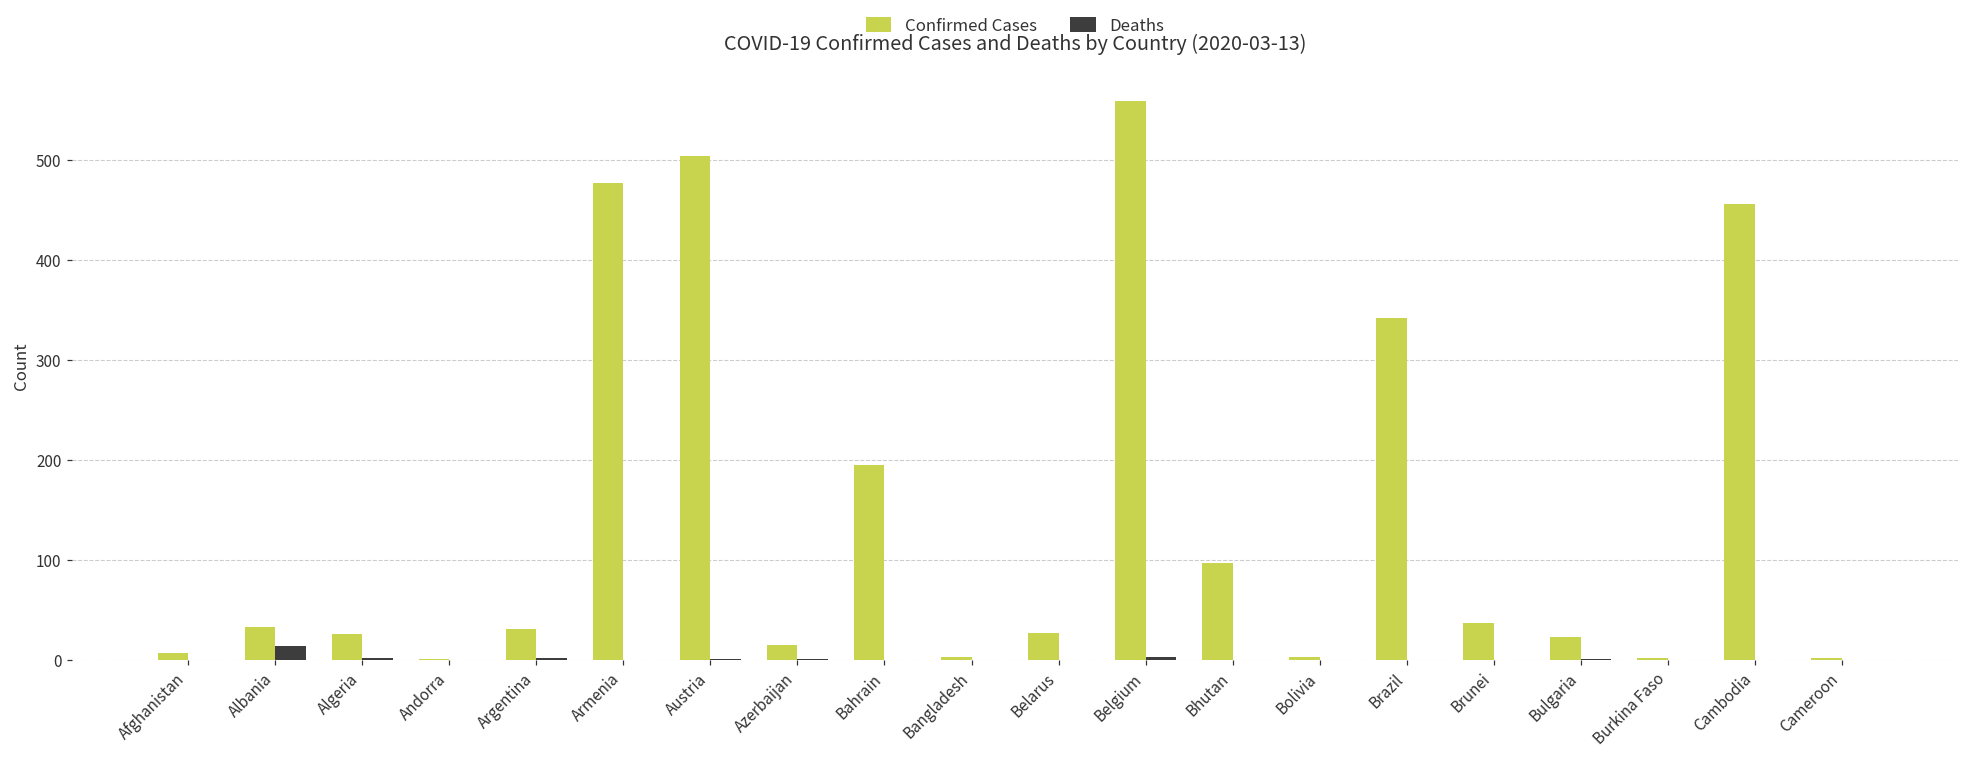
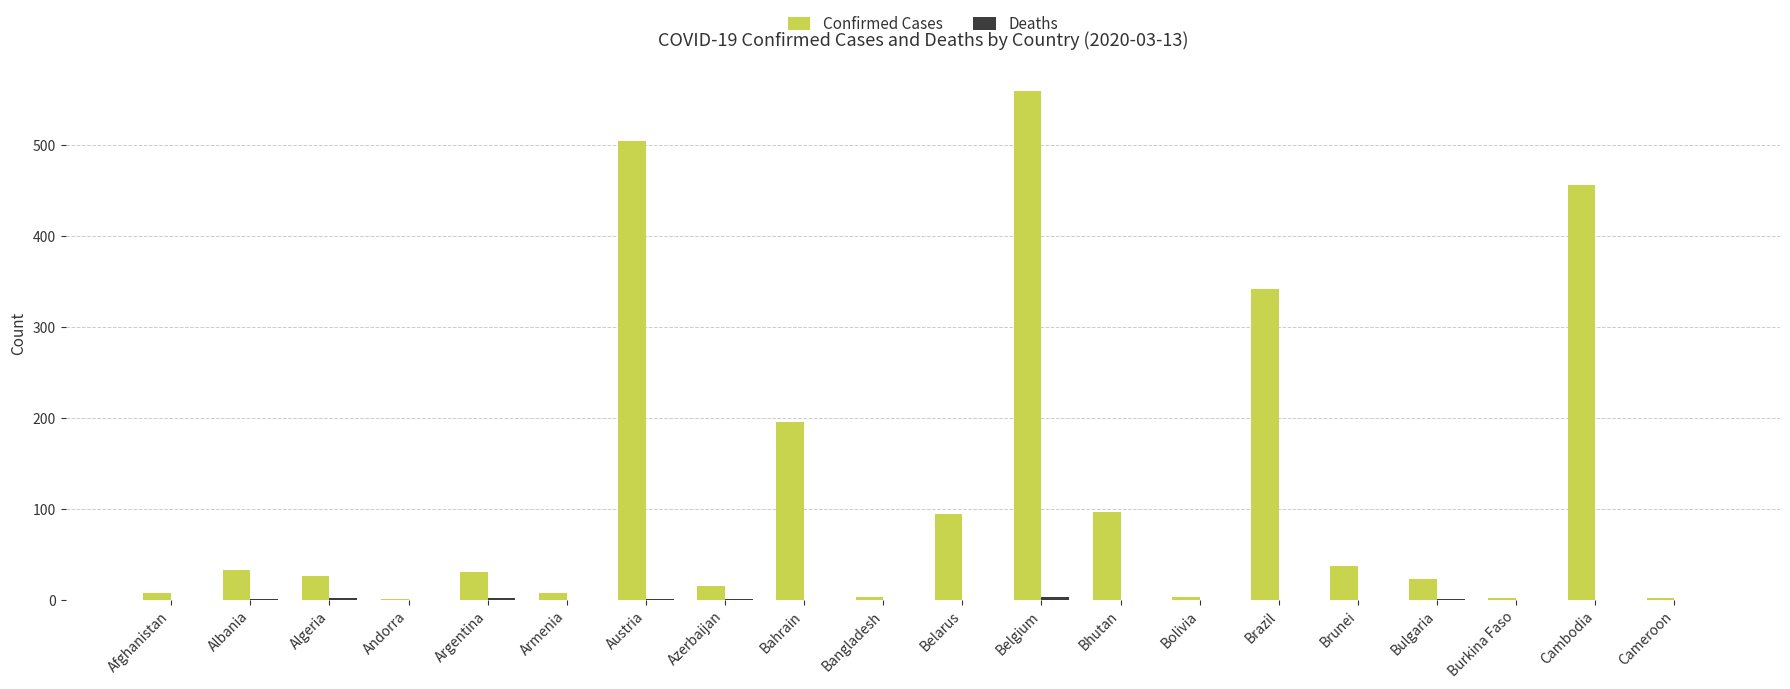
  {
    "Confirmed Cases": {
      "Afghanistan": 10,
      "Albania": 30,
      "Algeria": 30,
      "Argentina": 30,
-     "Armenia": 480,
+     "Armenia": 10,
      "Austria": 500,
      "Azerbaijan": 20,
      "Bahrain": 200,
      "Bangladesh": 0,
-     "Belarus": 30,
+     "Belarus": 90,
      "Belgium": 560,
      "Bhutan": 100,
      "Bolivia": 0,
      "Brazil": 340,
      "Brunei": 40,
      "Bulgaria": 20,
      "Cambodia": 460
    },
    "Deaths": {
      "Afghanistan": 0,
-     "Albania": 10,
+     "Albania": 0,
      "Andorra": 0,
      "Armenia": 0,
      "Bahrain": 0,
      "Bangladesh": 0,
      "Belarus": 0,
      "Belgium": 0,
      "Bhutan": 0,
      "Bolivia": 0,
      "Brazil": 0,
      "Brunei": 0,
      "Burkina Faso": 0,
      "Cambodia": 0,
      "Cameroon": 0
    }
  }
